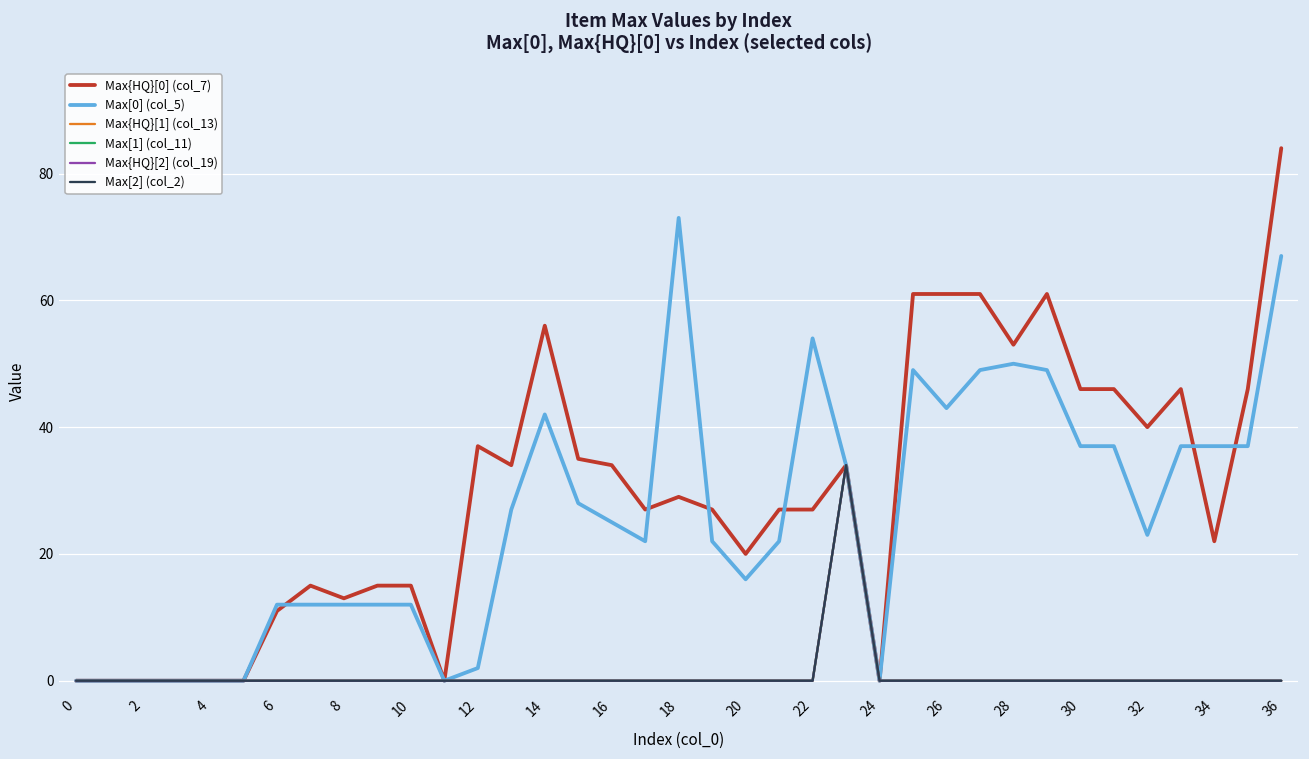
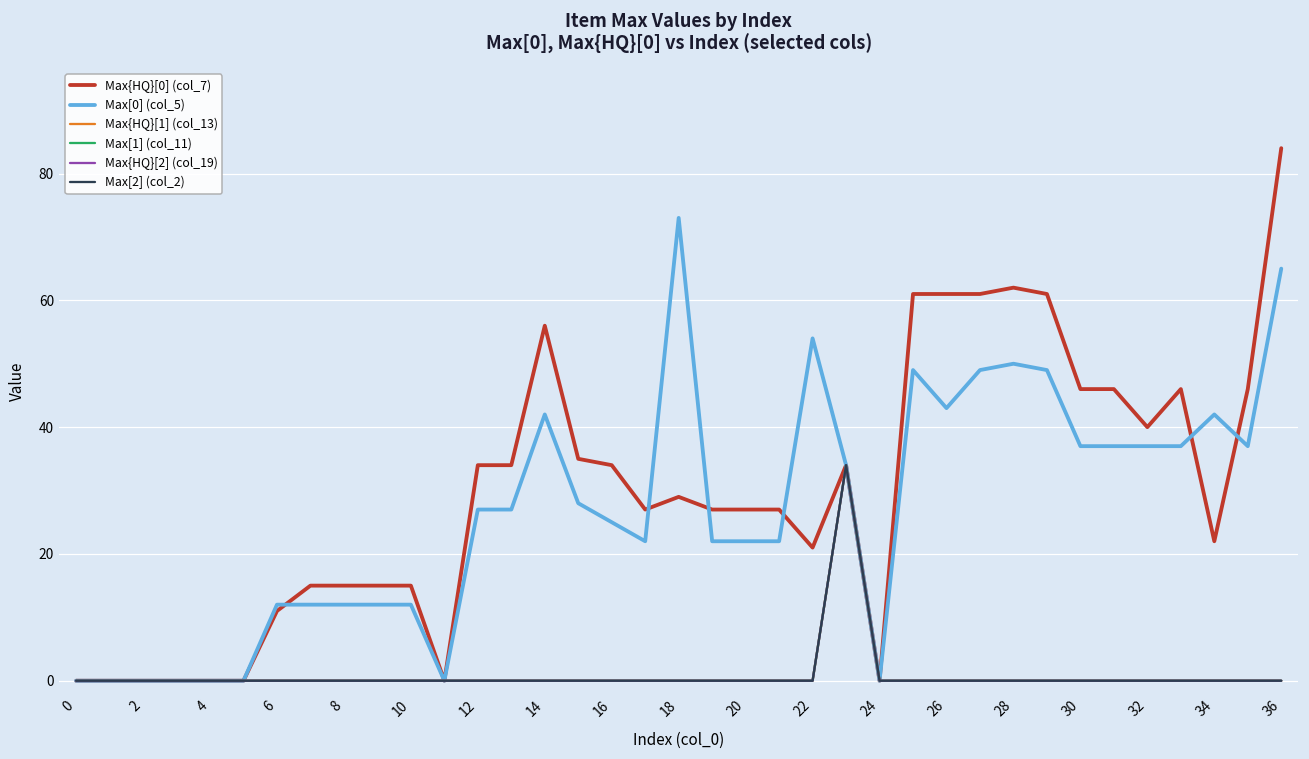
  {
    "Max{HQ}[0] (col_7)": {
      "6": 11,
-     "8": 13,
+     "8": 15,
      "10": 15,
-     "12": 37,
+     "12": 34,
      "14": 56,
      "16": 34,
      "18": 29,
-     "20": 20,
-     "22": 27,
+     "20": 27,
+     "22": 21,
      "26": 61,
-     "28": 53,
+     "28": 62,
      "30": 46,
      "32": 40,
      "34": 22,
      "36": 84
    },
    "Max[0] (col_5)": {
      "6": 12,
      "8": 12,
      "10": 12,
-     "12": 2,
+     "12": 27,
      "14": 42,
      "16": 25,
      "18": 73,
-     "20": 16,
+     "20": 22,
      "22": 54,
      "26": 43,
      "28": 50,
      "30": 37,
-     "32": 23,
-     "34": 37,
-     "36": 67
+     "32": 37,
+     "34": 42,
+     "36": 65
    },
    "Max[2] (col_2)": {
      "6": 0,
      "8": 0,
      "10": 0,
      "12": 0,
      "14": 0,
      "16": 0,
      "18": 0,
      "20": 0,
      "22": 0,
      "26": 0,
      "28": 0,
      "30": 0,
      "32": 0,
      "34": 0,
      "36": 0
    }
  }
